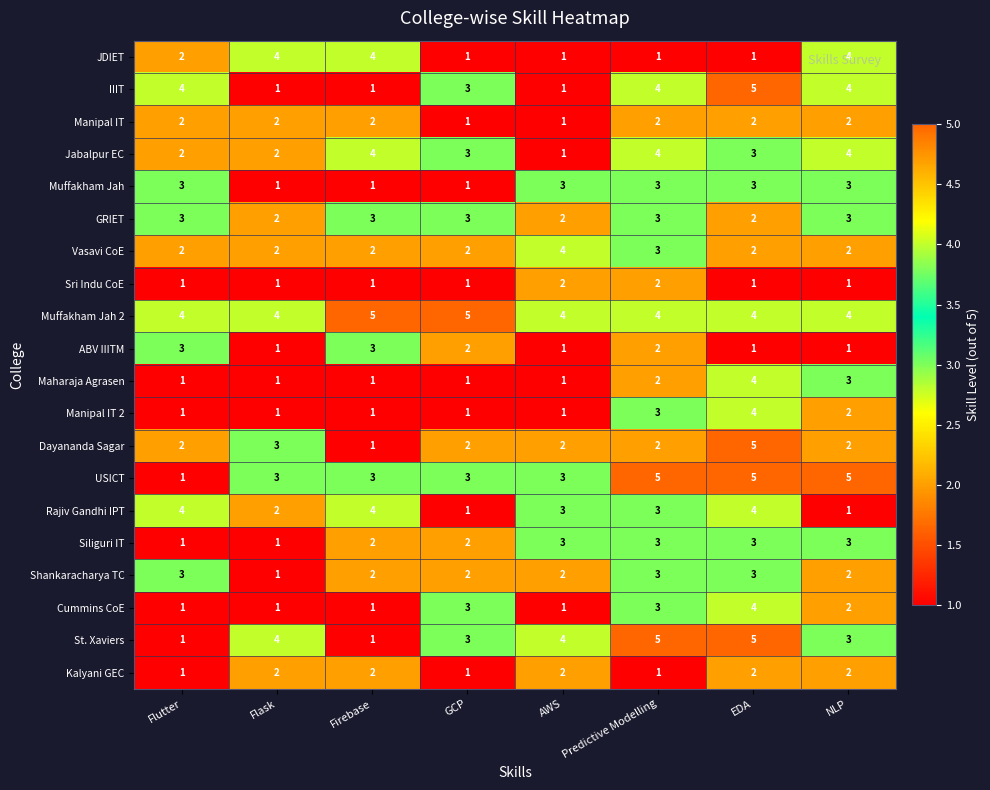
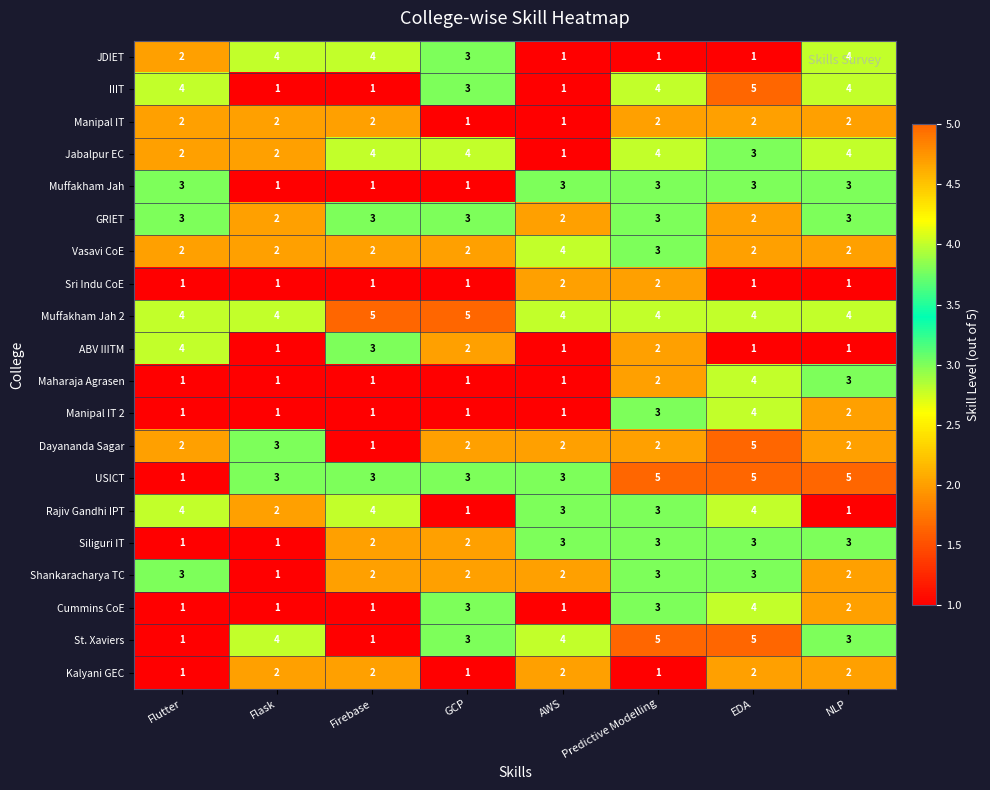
  {
    "JDIET": {
      "Flutter": 2,
      "Flask": 4,
      "Firebase": 4,
-     "GCP": 1,
+     "GCP": 3,
      "AWS": 1,
      "Predictive Modelling": 1,
      "EDA": 1
    },
    "IIIT": {
      "Flutter": 4,
      "Flask": 1,
      "Firebase": 1,
      "GCP": 3,
      "AWS": 1,
      "Predictive Modelling": 4,
      "EDA": 5,
      "NLP": 4
    },
    "Manipal IT": {
      "Flutter": 2,
      "Flask": 2,
      "Firebase": 2,
      "GCP": 1,
      "AWS": 1,
      "Predictive Modelling": 2,
      "EDA": 2,
      "NLP": 2
    },
    "Jabalpur EC": {
      "Flutter": 2,
      "Flask": 2,
      "Firebase": 4,
-     "GCP": 3,
+     "GCP": 4,
      "AWS": 1,
      "Predictive Modelling": 4,
      "EDA": 3,
      "NLP": 4
    },
    "Muffakham Jah": {
      "Flutter": 3,
      "Flask": 1,
      "Firebase": 1,
      "GCP": 1,
      "AWS": 3,
      "Predictive Modelling": 3,
      "EDA": 3,
      "NLP": 3
    },
    "GRIET": {
      "Flutter": 3,
      "Flask": 2,
      "Firebase": 3,
      "GCP": 3,
      "AWS": 2,
      "Predictive Modelling": 3,
      "EDA": 2,
      "NLP": 3
    },
    "Vasavi CoE": {
      "Flutter": 2,
      "Flask": 2,
      "Firebase": 2,
      "GCP": 2,
      "AWS": 4,
      "Predictive Modelling": 3,
      "EDA": 2,
      "NLP": 2
    },
    "Sri Indu CoE": {
      "Flutter": 1,
      "Flask": 1,
      "Firebase": 1,
      "GCP": 1,
      "AWS": 2,
      "Predictive Modelling": 2,
      "EDA": 1,
      "NLP": 1
    },
    "Muffakham Jah 2": {
      "Flutter": 4,
      "Flask": 4,
      "Firebase": 5,
      "GCP": 5,
      "AWS": 4,
      "Predictive Modelling": 4,
      "EDA": 4,
      "NLP": 4
    },
    "ABV IIITM": {
-     "Flutter": 3,
+     "Flutter": 4,
      "Flask": 1,
      "Firebase": 3,
      "GCP": 2,
      "AWS": 1,
      "Predictive Modelling": 2,
      "EDA": 1,
      "NLP": 1
    },
    "Maharaja Agrasen": {
      "Flutter": 1,
      "Flask": 1,
      "Firebase": 1,
      "GCP": 1,
      "AWS": 1,
      "Predictive Modelling": 2,
      "EDA": 4,
      "NLP": 3
    },
    "Manipal IT 2": {
      "Flutter": 1,
      "Flask": 1,
      "Firebase": 1,
      "GCP": 1,
      "AWS": 1,
      "Predictive Modelling": 3,
      "EDA": 4,
      "NLP": 2
    },
    "Dayananda Sagar": {
      "Flutter": 2,
      "Flask": 3,
      "Firebase": 1,
      "GCP": 2,
      "AWS": 2,
      "Predictive Modelling": 2,
      "EDA": 5,
      "NLP": 2
    },
    "USICT": {
      "Flutter": 1,
      "Flask": 3,
      "Firebase": 3,
      "GCP": 3,
      "AWS": 3,
      "Predictive Modelling": 5,
      "EDA": 5,
      "NLP": 5
    },
    "Rajiv Gandhi IPT": {
      "Flutter": 4,
      "Flask": 2,
      "Firebase": 4,
      "GCP": 1,
      "AWS": 3,
      "Predictive Modelling": 3,
      "EDA": 4,
      "NLP": 1
    },
    "Siliguri IT": {
      "Flutter": 1,
      "Flask": 1,
      "Firebase": 2,
      "GCP": 2,
      "AWS": 3,
      "Predictive Modelling": 3,
      "EDA": 3,
      "NLP": 3
    },
    "Shankaracharya TC": {
      "Flutter": 3,
      "Flask": 1,
      "Firebase": 2,
      "GCP": 2,
      "AWS": 2,
      "Predictive Modelling": 3,
      "EDA": 3,
      "NLP": 2
    },
    "Cummins CoE": {
      "Flutter": 1,
      "Flask": 1,
      "Firebase": 1,
      "GCP": 3,
      "AWS": 1,
      "Predictive Modelling": 3,
      "EDA": 4,
      "NLP": 2
    },
    "St. Xaviers": {
      "Flutter": 1,
      "Flask": 4,
      "Firebase": 1,
      "GCP": 3,
      "AWS": 4,
      "Predictive Modelling": 5,
      "EDA": 5,
      "NLP": 3
    },
    "Kalyani GEC": {
      "Flutter": 1,
      "Flask": 2,
      "Firebase": 2,
      "GCP": 1,
      "AWS": 2,
      "Predictive Modelling": 1,
      "EDA": 2,
      "NLP": 2
    }
  }
